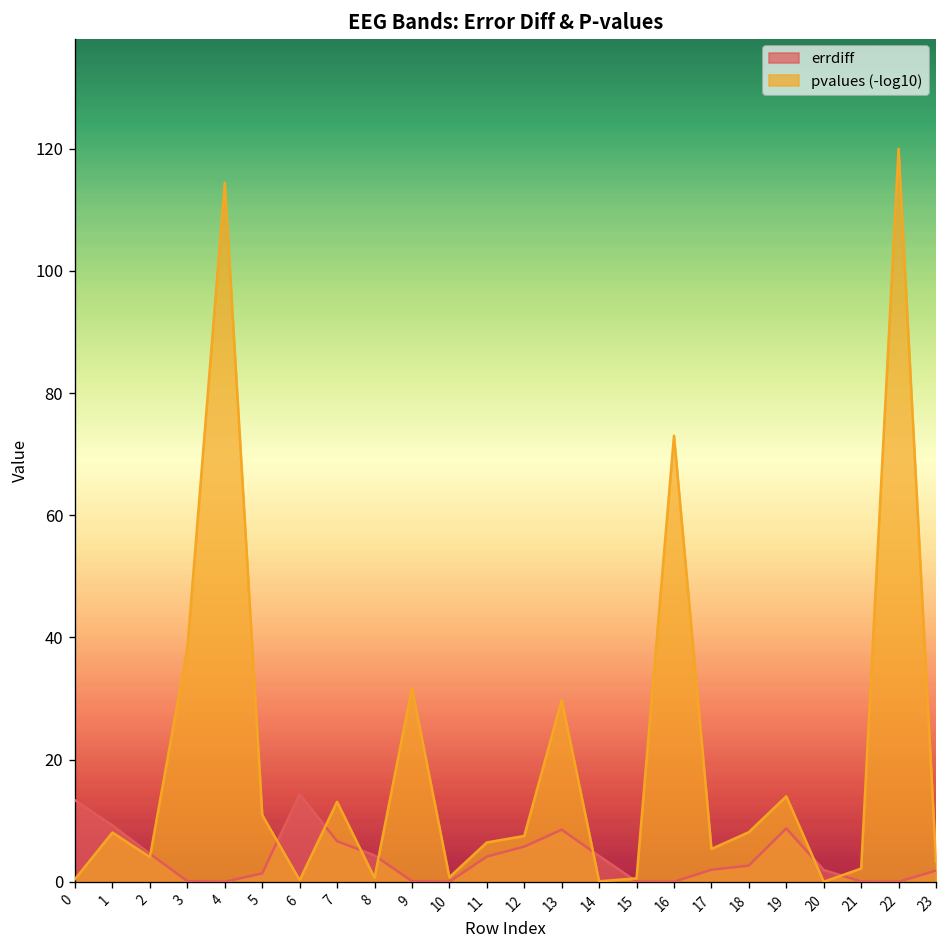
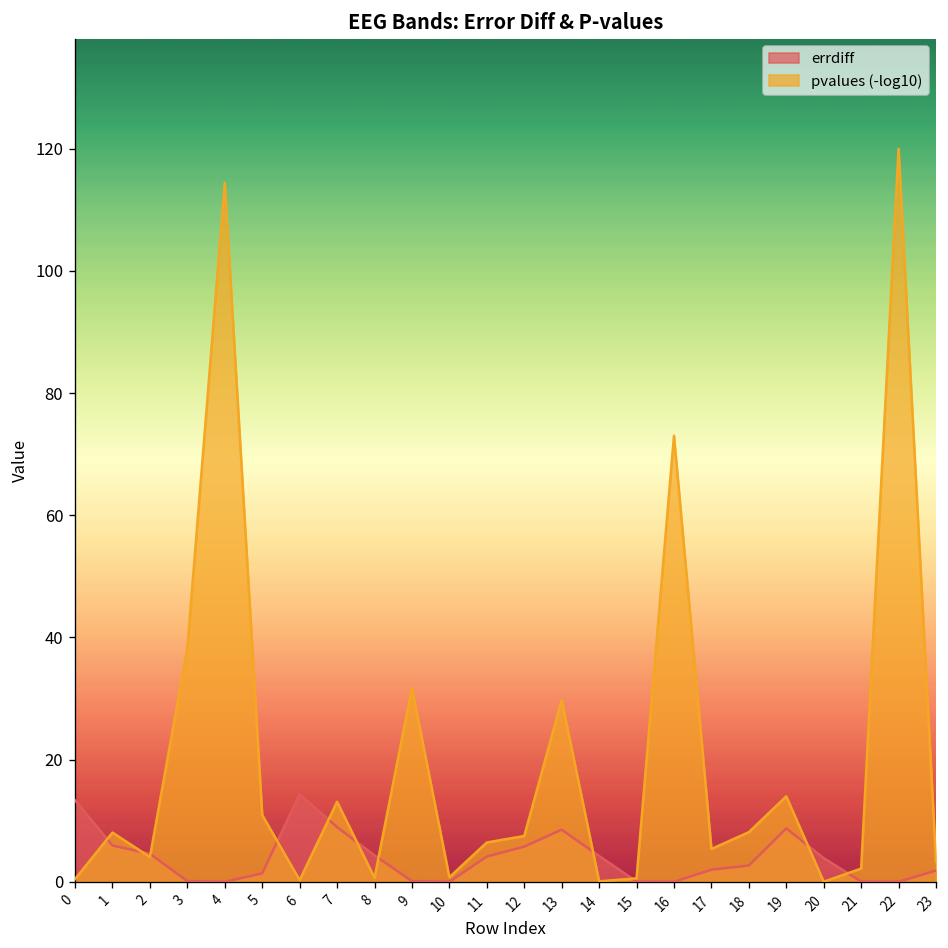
  {
    "errdiff": {
      "0": 13,
-     "1": 9,
+     "1": 6,
      "2": 5,
      "3": 0,
      "4": 0,
      "5": 1,
      "6": 14,
-     "7": 7,
+     "7": 9,
      "8": 4,
      "9": 0,
      "10": 0,
      "11": 4,
      "12": 6,
      "13": 9,
      "14": 4,
      "15": 0,
      "16": 0,
      "17": 2,
      "18": 3,
      "19": 9,
-     "20": 2,
+     "20": 4,
      "21": 0,
      "22": 0,
      "23": 2
    },
    "pvalues (-log10)": {
      "0": 0,
      "1": 8,
      "2": 4,
      "3": 38,
      "4": 114,
      "5": 11,
      "6": 0,
      "7": 13,
      "8": 1,
      "9": 32,
      "10": 1,
      "11": 6,
      "12": 8,
      "13": 30,
      "14": 0,
      "15": 1,
      "16": 73,
      "17": 5,
      "18": 8,
      "19": 14,
      "20": 0,
      "21": 2,
      "22": 120,
      "23": 3
    }
  }
